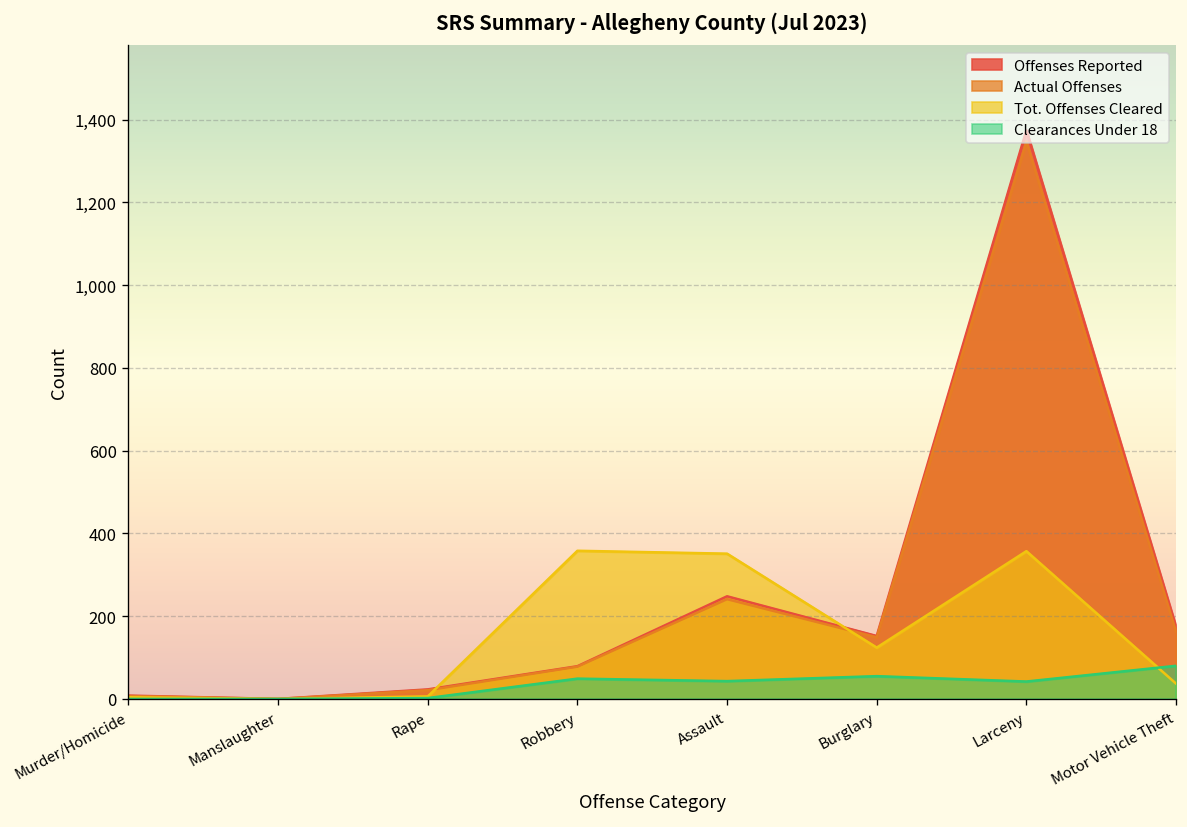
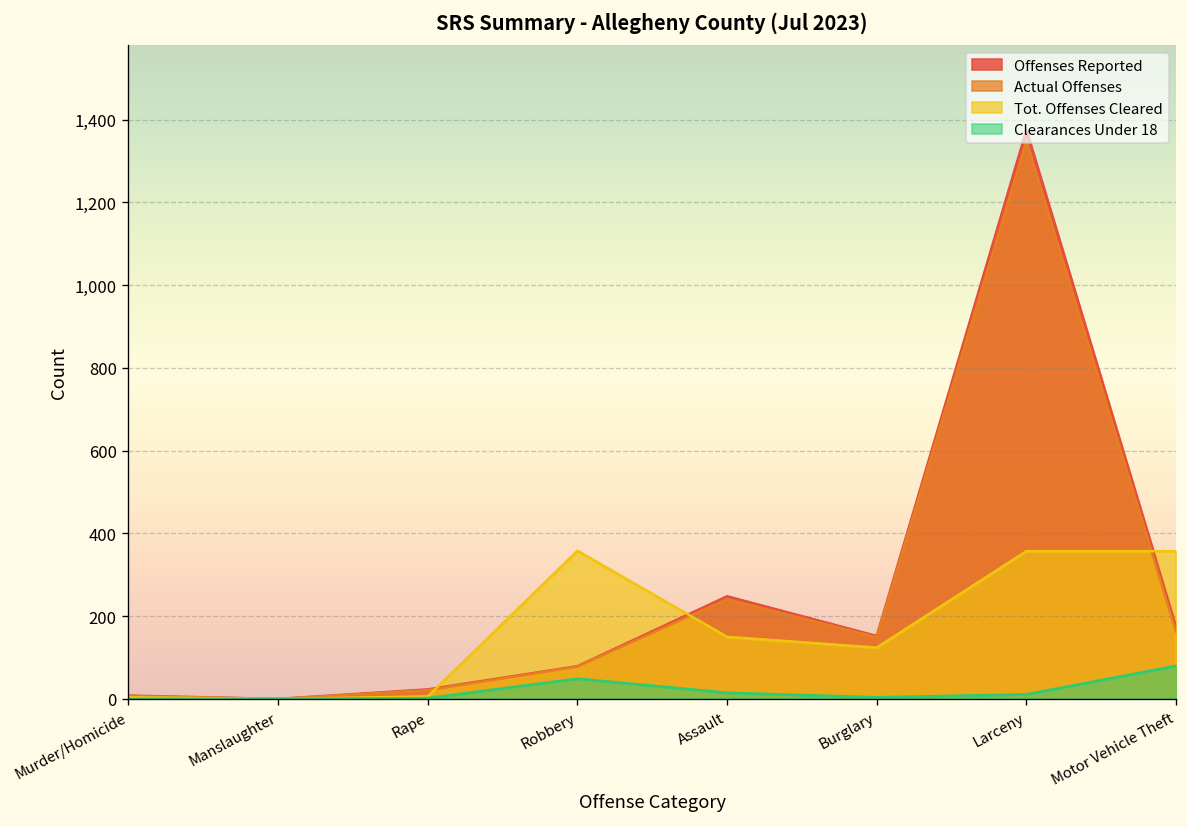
  {
    "Tot. Offenses Cleared": {
      "Robbery": 360,
-     "Assault": 350,
+     "Assault": 150,
      "Burglary": 120,
      "Larceny": 360,
-     "Motor Vehicle Theft": 40
+     "Motor Vehicle Theft": 360
    },
    "Clearances Under 18": {
      "Robbery": 50,
-     "Assault": 40,
-     "Burglary": 60,
-     "Larceny": 40,
+     "Assault": 20,
+     "Burglary": 0,
+     "Larceny": 10,
      "Motor Vehicle Theft": 80
    }
  }
